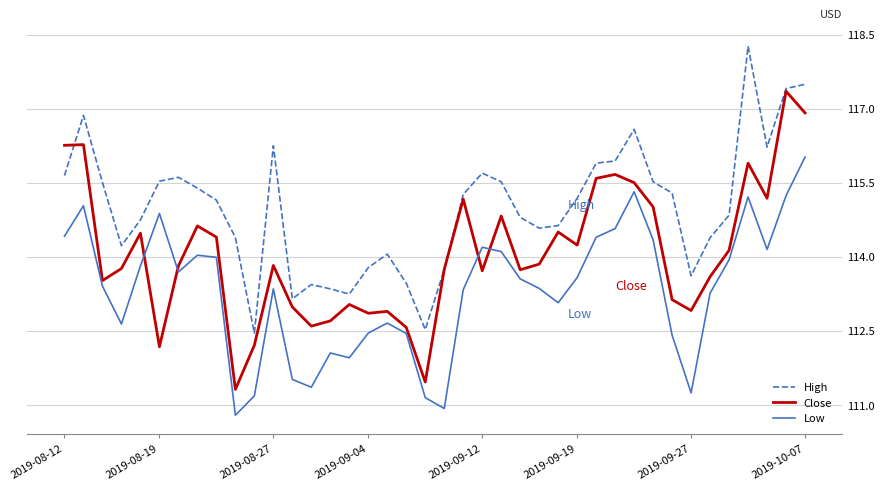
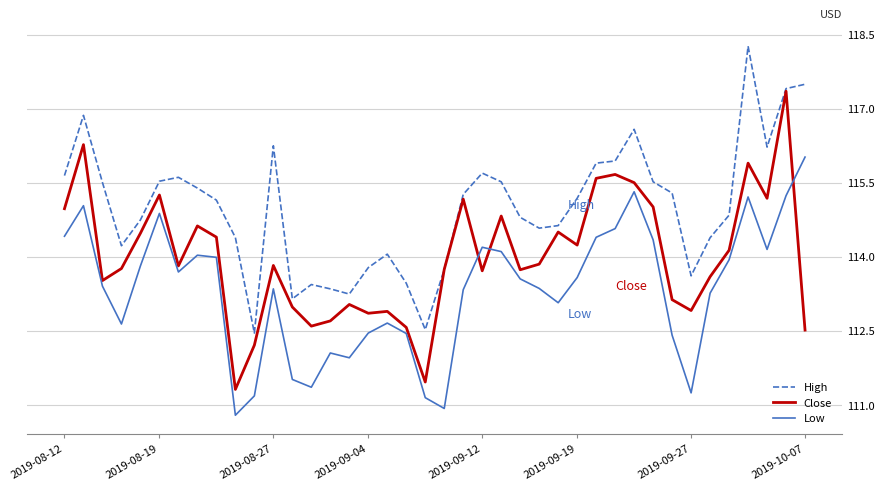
  {
    "Close": {
-     "2019-08-12": 116.3,
-     "2019-08-19": 112.2,
+     "2019-08-12": 115.0,
+     "2019-08-19": 115.3,
      "2019-08-27": 113.8,
      "2019-09-04": 112.9,
      "2019-09-12": 113.7,
      "2019-09-19": 114.2,
      "2019-09-27": 112.9,
-     "2019-10-07": 116.9
+     "2019-10-07": 112.5
    }
  }
